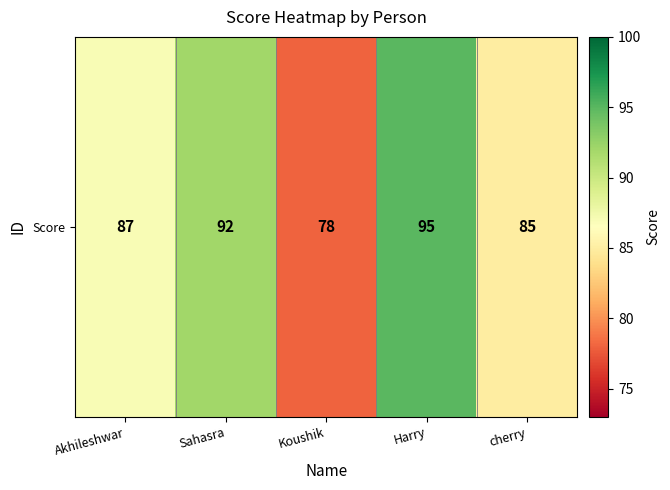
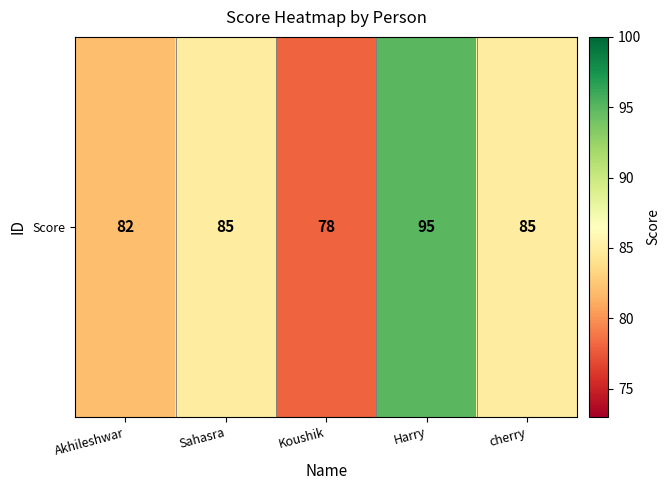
  {
    "Score": {
-     "Akhileshwar": 87,
-     "Sahasra": 92,
+     "Akhileshwar": 82,
+     "Sahasra": 85,
      "Koushik": 78,
      "Harry": 95,
      "cherry": 85
    }
  }
